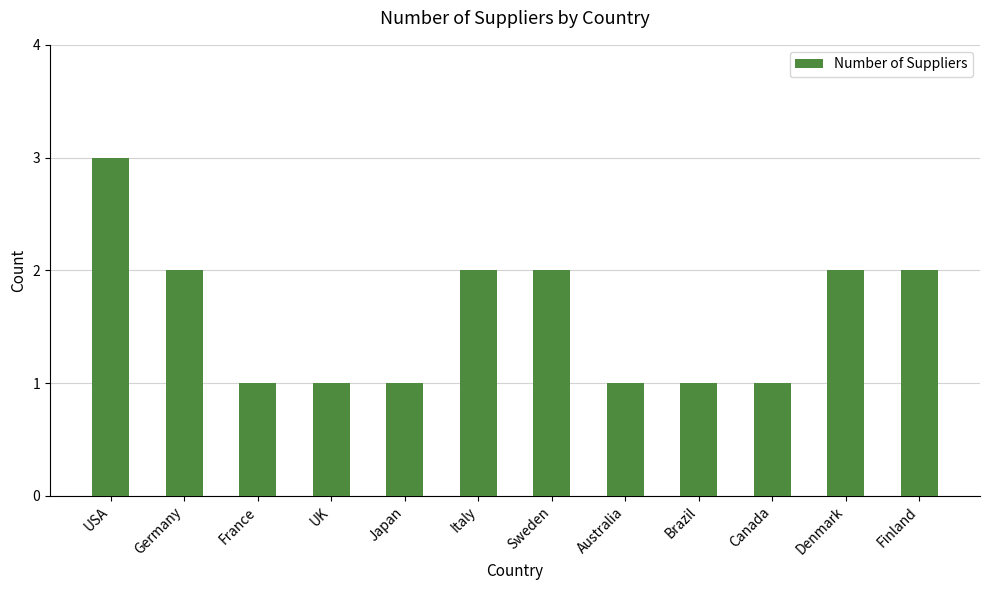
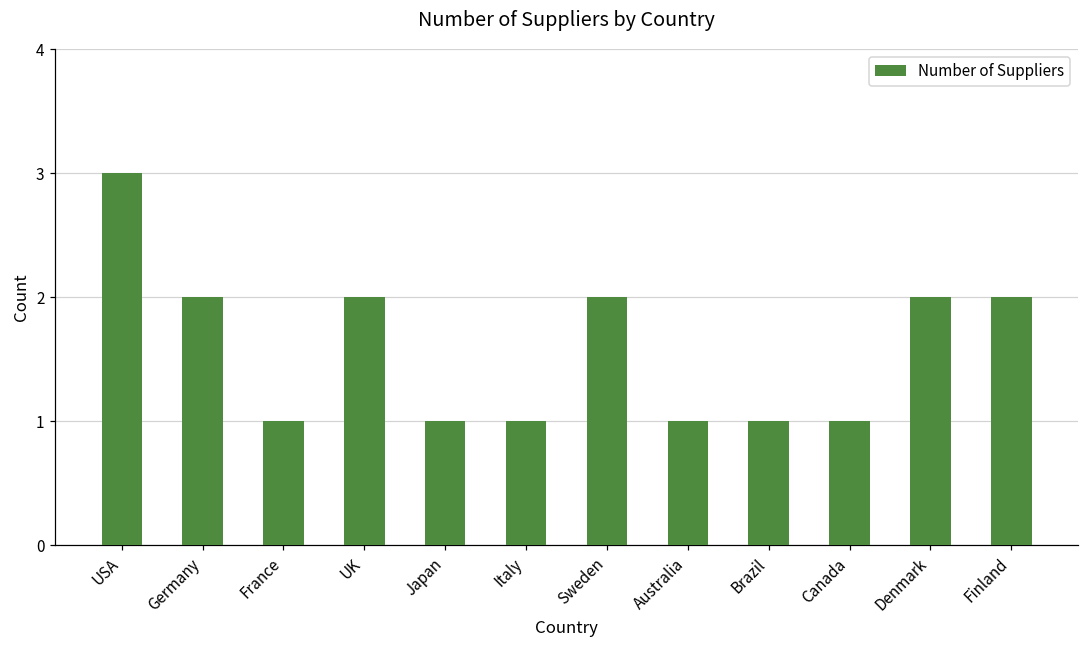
  {
    "USA": 3,
    "Germany": 2,
    "France": 1,
-   "UK": 1,
+   "UK": 2,
    "Japan": 1,
-   "Italy": 2,
+   "Italy": 1,
    "Sweden": 2,
    "Australia": 1,
    "Brazil": 1,
    "Canada": 1,
    "Denmark": 2,
    "Finland": 2
  }
